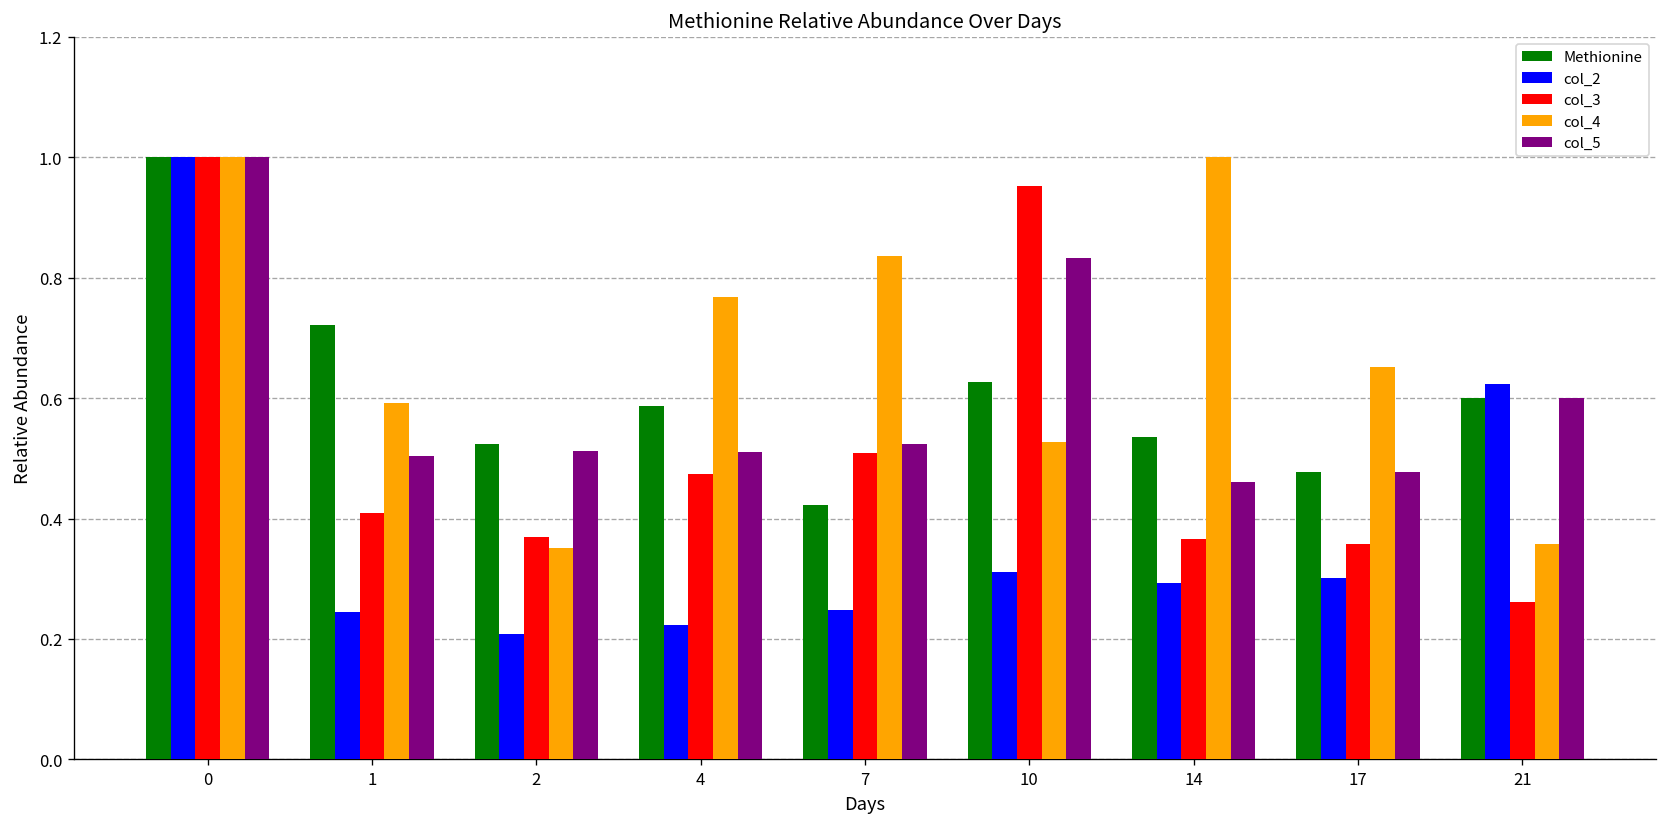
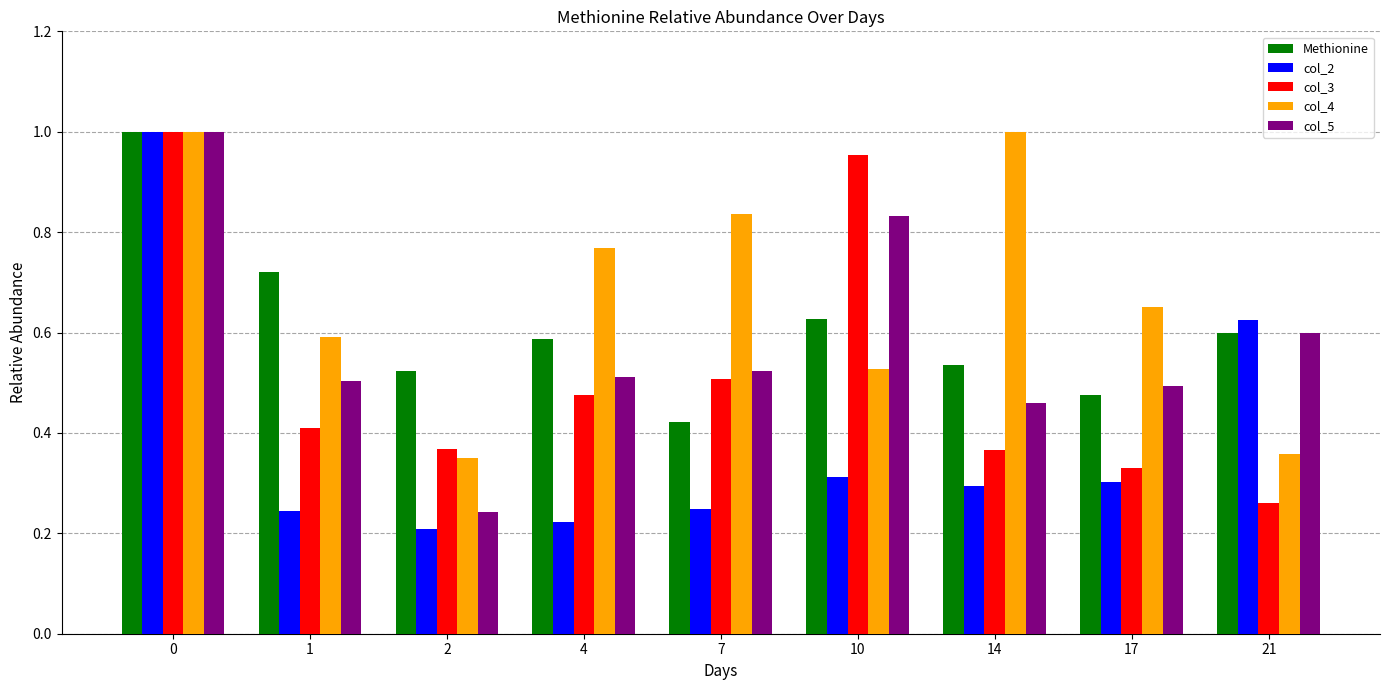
  {
    "Methionine": {
      "0": 1.00,
      "1": 0.72,
      "2": 0.52,
      "4": 0.59,
      "7": 0.42,
      "10": 0.63,
      "14": 0.54,
      "17": 0.48,
      "21": 0.60
    },
    "col_2": {
      "0": 1.00,
      "1": 0.24,
      "2": 0.21,
      "4": 0.22,
      "7": 0.25,
      "10": 0.31,
      "14": 0.29,
      "17": 0.30,
      "21": 0.62
    },
    "col_3": {
      "0": 1.00,
      "1": 0.41,
      "2": 0.37,
      "4": 0.47,
      "7": 0.51,
      "10": 0.95,
      "14": 0.37,
-     "17": 0.36,
+     "17": 0.33,
      "21": 0.26
    },
    "col_4": {
      "0": 1.00,
      "1": 0.59,
      "2": 0.35,
      "4": 0.77,
      "7": 0.84,
      "10": 0.53,
      "14": 1.00,
      "17": 0.65,
      "21": 0.36
    },
    "col_5": {
      "0": 1.00,
      "1": 0.50,
-     "2": 0.51,
+     "2": 0.24,
      "4": 0.51,
      "7": 0.52,
      "10": 0.83,
      "14": 0.46,
-     "17": 0.48,
+     "17": 0.49,
      "21": 0.60
    }
  }
